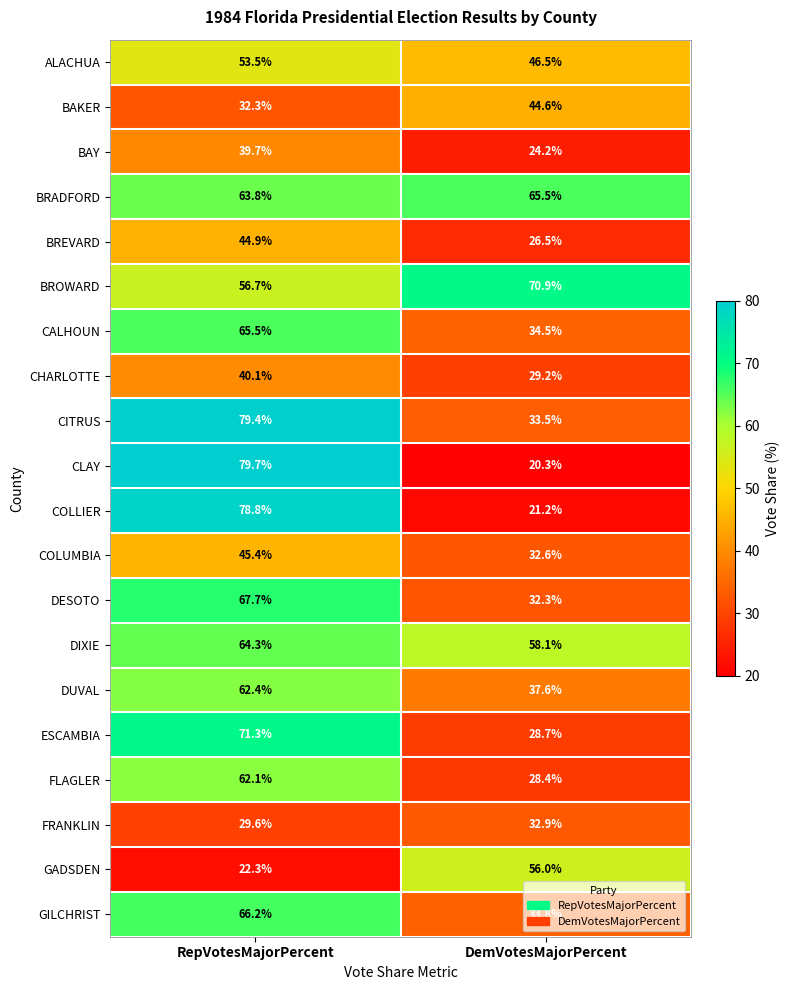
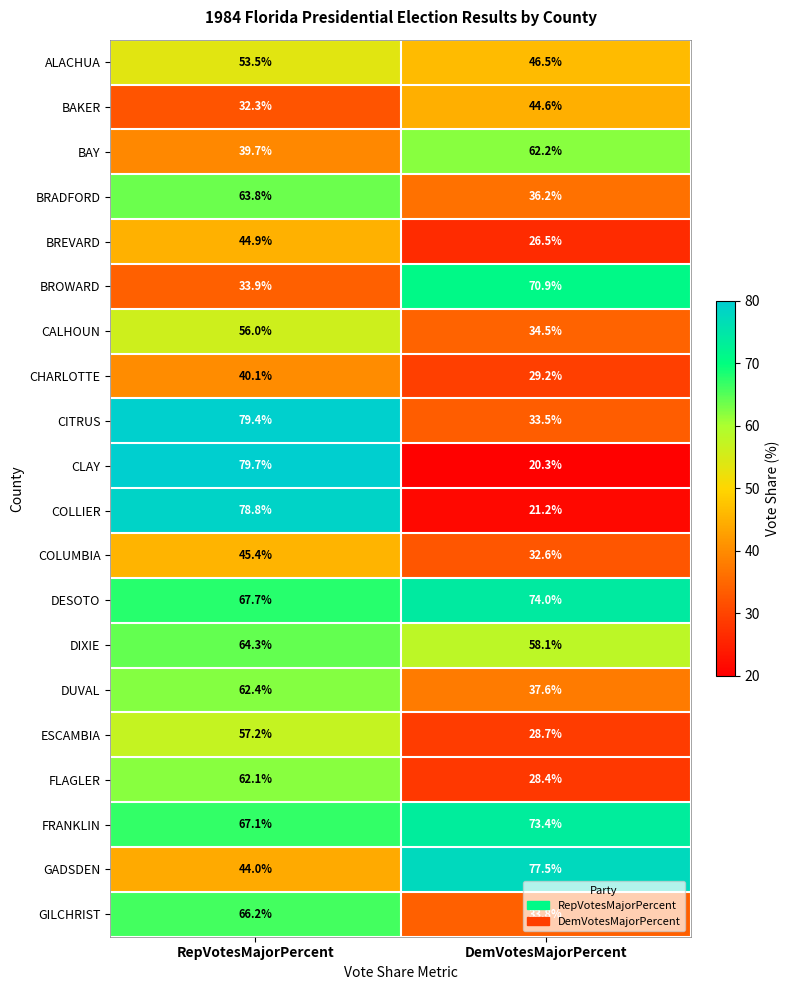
  {
    "ALACHUA": {
      "RepVotesMajorPercent": "53.5%",
      "DemVotesMajorPercent": "46.5%"
    },
    "BAKER": {
      "RepVotesMajorPercent": "32.3%",
      "DemVotesMajorPercent": "44.6%"
    },
    "BAY": {
      "RepVotesMajorPercent": "39.7%",
-     "DemVotesMajorPercent": "24.2%"
+     "DemVotesMajorPercent": "62.2%"
    },
    "BRADFORD": {
      "RepVotesMajorPercent": "63.8%",
-     "DemVotesMajorPercent": "65.5%"
+     "DemVotesMajorPercent": "36.2%"
    },
    "BREVARD": {
      "RepVotesMajorPercent": "44.9%",
      "DemVotesMajorPercent": "26.5%"
    },
    "BROWARD": {
-     "RepVotesMajorPercent": "56.7%",
+     "RepVotesMajorPercent": "33.9%",
      "DemVotesMajorPercent": "70.9%"
    },
    "CALHOUN": {
-     "RepVotesMajorPercent": "65.5%",
+     "RepVotesMajorPercent": "56.0%",
      "DemVotesMajorPercent": "34.5%"
    },
    "CHARLOTTE": {
      "RepVotesMajorPercent": "40.1%",
      "DemVotesMajorPercent": "29.2%"
    },
    "CITRUS": {
      "RepVotesMajorPercent": "79.4%",
      "DemVotesMajorPercent": "33.5%"
    },
    "CLAY": {
      "RepVotesMajorPercent": "79.7%",
      "DemVotesMajorPercent": "20.3%"
    },
    "COLLIER": {
      "RepVotesMajorPercent": "78.8%",
      "DemVotesMajorPercent": "21.2%"
    },
    "COLUMBIA": {
      "RepVotesMajorPercent": "45.4%",
      "DemVotesMajorPercent": "32.6%"
    },
    "DESOTO": {
      "RepVotesMajorPercent": "67.7%",
-     "DemVotesMajorPercent": "32.3%"
+     "DemVotesMajorPercent": "74.0%"
    },
    "DIXIE": {
      "RepVotesMajorPercent": "64.3%",
      "DemVotesMajorPercent": "58.1%"
    },
    "DUVAL": {
      "RepVotesMajorPercent": "62.4%",
      "DemVotesMajorPercent": "37.6%"
    },
    "ESCAMBIA": {
-     "RepVotesMajorPercent": "71.3%",
+     "RepVotesMajorPercent": "57.2%",
      "DemVotesMajorPercent": "28.7%"
    },
    "FLAGLER": {
      "RepVotesMajorPercent": "62.1%",
      "DemVotesMajorPercent": "28.4%"
    },
    "FRANKLIN": {
-     "RepVotesMajorPercent": "29.6%",
-     "DemVotesMajorPercent": "32.9%"
+     "RepVotesMajorPercent": "67.1%",
+     "DemVotesMajorPercent": "73.4%"
    },
    "GADSDEN": {
-     "RepVotesMajorPercent": "22.3%",
-     "DemVotesMajorPercent": "56.0%"
+     "RepVotesMajorPercent": "44.0%",
+     "DemVotesMajorPercent": "77.5%"
    },
    "GILCHRIST": {
      "RepVotesMajorPercent": "66.2%"
    }
  }
